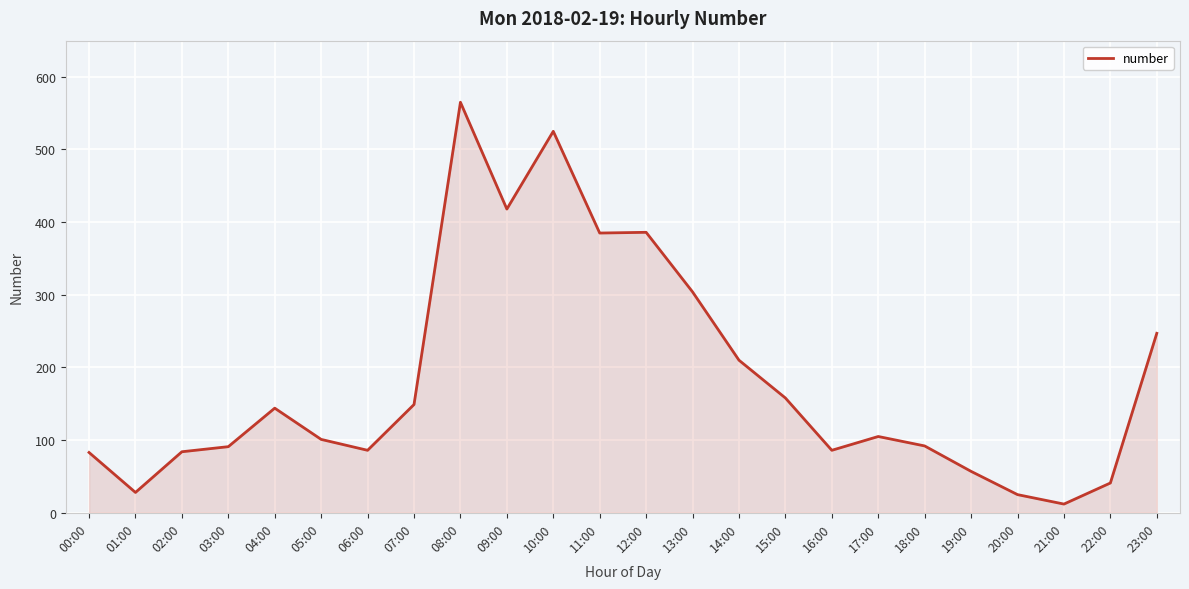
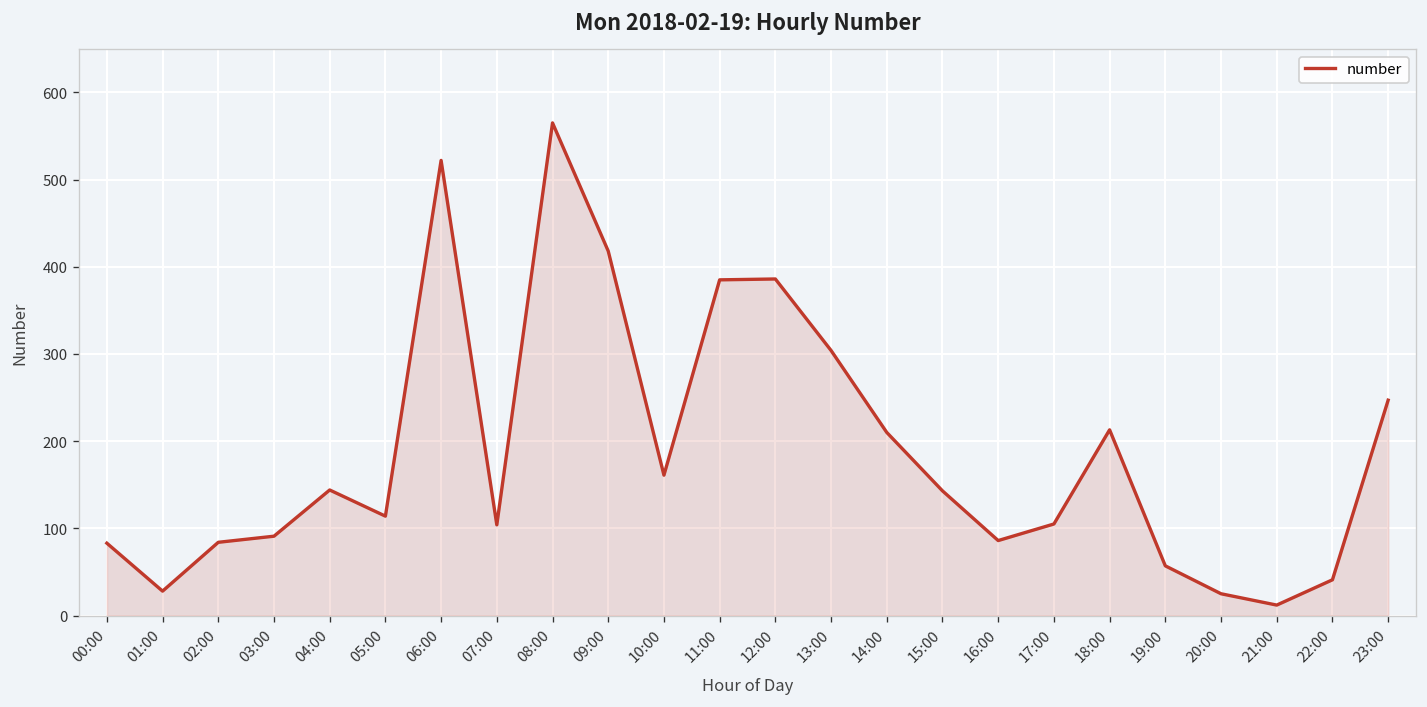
  {
    "00:00": 80,
    "01:00": 30,
    "02:00": 80,
    "03:00": 90,
    "04:00": 140,
-   "05:00": 100,
-   "06:00": 90,
-   "07:00": 150,
+   "05:00": 110,
+   "06:00": 520,
+   "07:00": 100,
    "08:00": 570,
    "09:00": 420,
-   "10:00": 530,
+   "10:00": 160,
    "11:00": 390,
    "12:00": 390,
    "13:00": 300,
    "14:00": 210,
-   "15:00": 160,
+   "15:00": 140,
    "16:00": 90,
    "17:00": 110,
-   "18:00": 90,
+   "18:00": 210,
    "19:00": 60,
    "20:00": 30,
    "21:00": 10,
    "22:00": 40,
    "23:00": 250
  }
